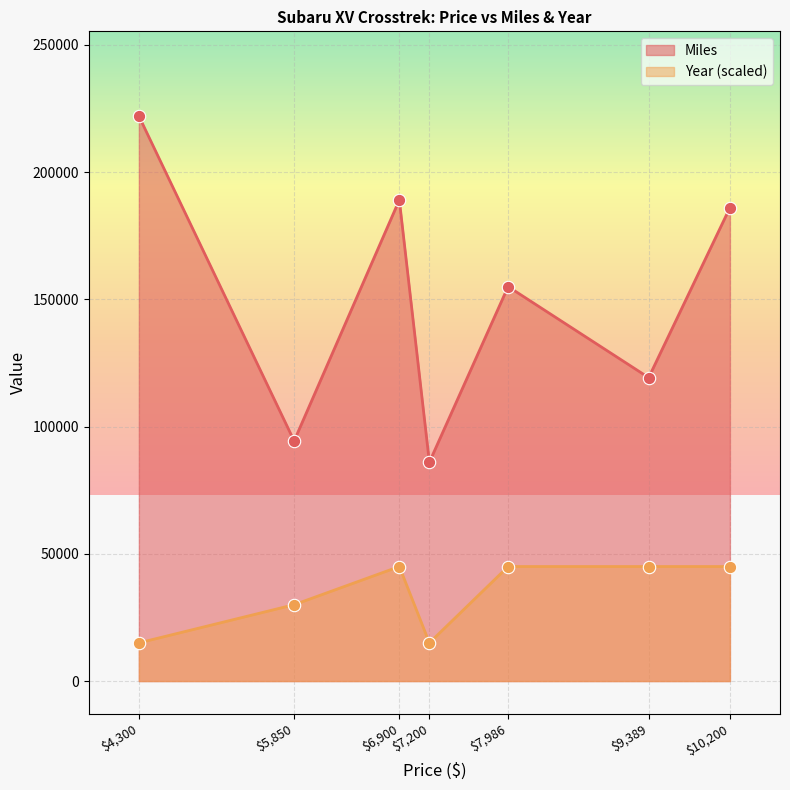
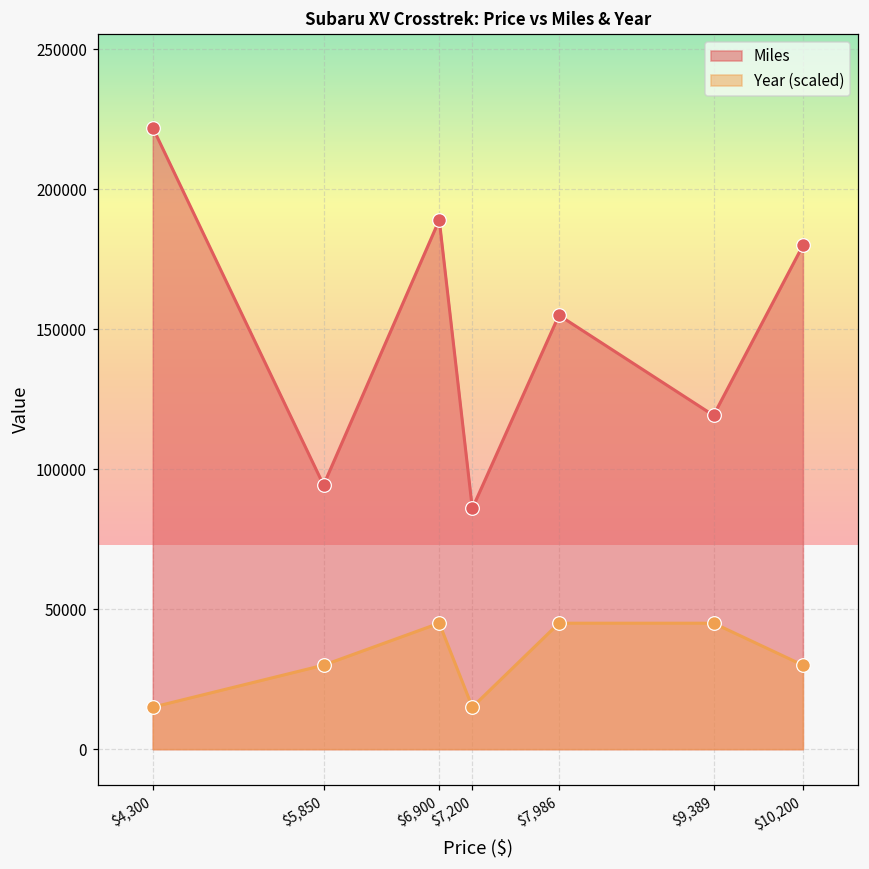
  {
    "Miles": {
      "$4,300": 222000,
      "$5,850": 94000,
      "$6,900": 189000,
      "$7,200": 86000,
      "$7,986": 155000,
      "$9,389": 119000,
-     "$10,200": 186000
+     "$10,200": 180000
    },
    "Year (scaled)": {
      "$4,300": 15000,
      "$5,850": 30000,
      "$6,900": 45000,
      "$7,200": 15000,
      "$7,986": 45000,
      "$9,389": 45000,
-     "$10,200": 45000
+     "$10,200": 30000
    }
  }
